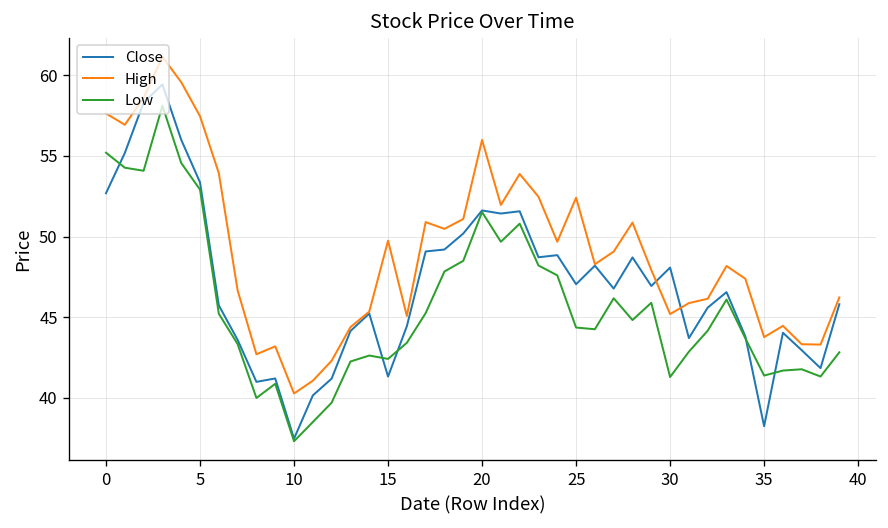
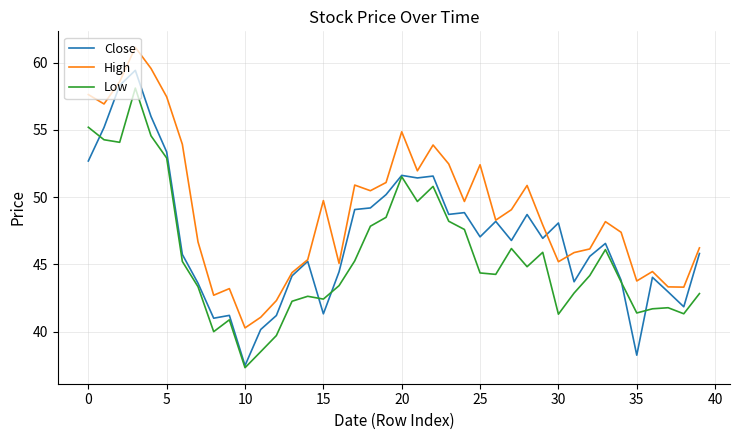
  {
    "Close": {
      "0": 52.7,
      "5": 53.4,
      "15": 41.3,
      "25": 47.0,
      "30": 48.1,
      "35": 38.3
    },
    "High": {
      "5": 57.5,
      "10": 40.3,
      "15": 49.7,
-     "20": 56.0,
+     "20": 54.9,
      "25": 52.4,
      "30": 45.2,
      "35": 43.8
    },
    "Low": {
      "0": 55.2,
      "5": 52.9,
      "15": 42.4,
      "25": 44.4,
      "30": 41.3,
      "35": 41.4
    }
  }
